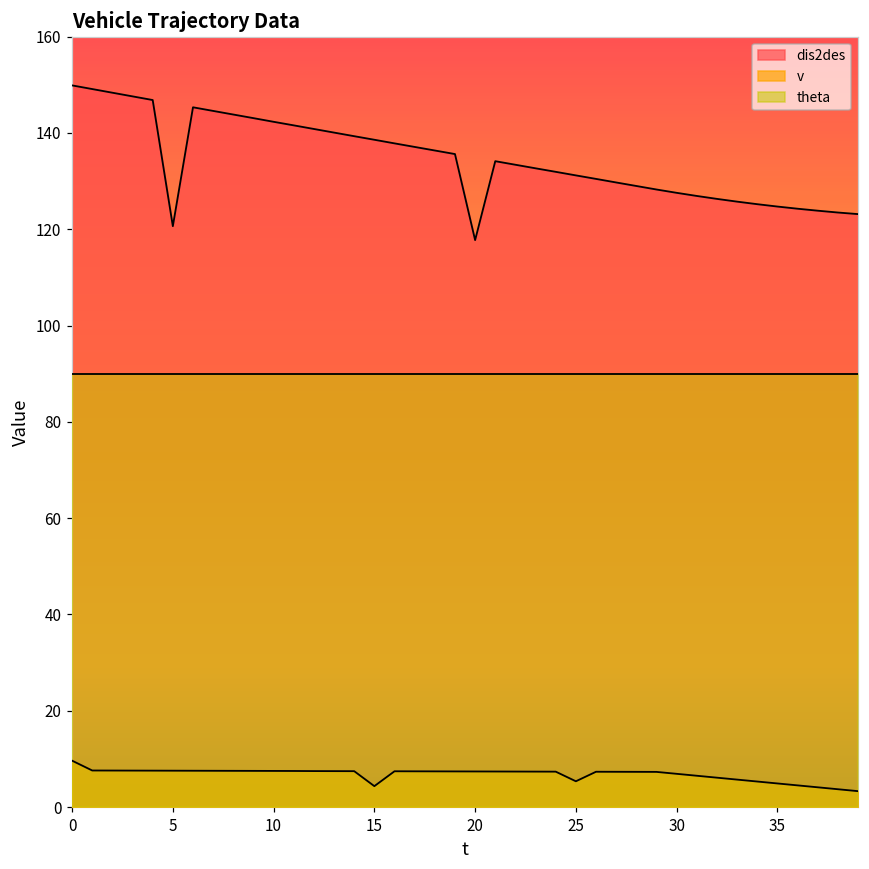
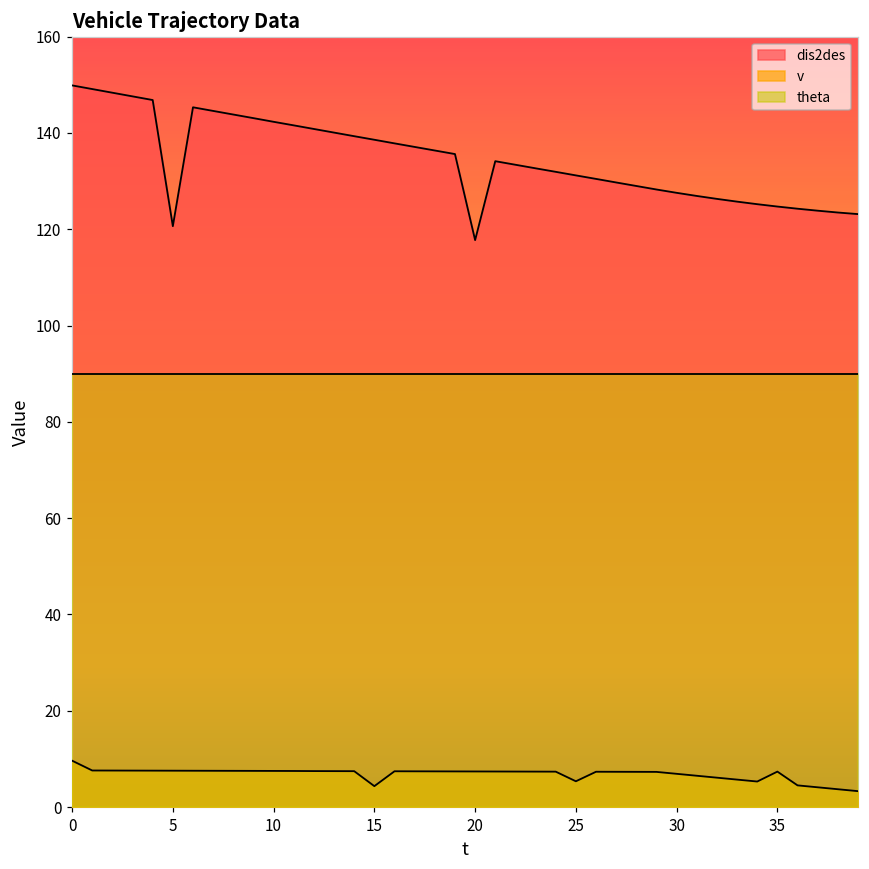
  {
    "dis2des": {
      "0": 150,
      "5": 121,
      "10": 142,
      "15": 139,
      "20": 118,
      "25": 131,
      "30": 128,
      "35": 125
    },
    "v": {
      "0": 10,
      "5": 8,
      "10": 8,
      "15": 4,
      "20": 7,
      "25": 5,
      "30": 7,
-     "35": 5
+     "35": 7
    },
    "theta": {
      "0": 90,
      "5": 90,
      "10": 90,
      "15": 90,
      "20": 90,
      "25": 90,
      "30": 90,
      "35": 90
    }
  }
